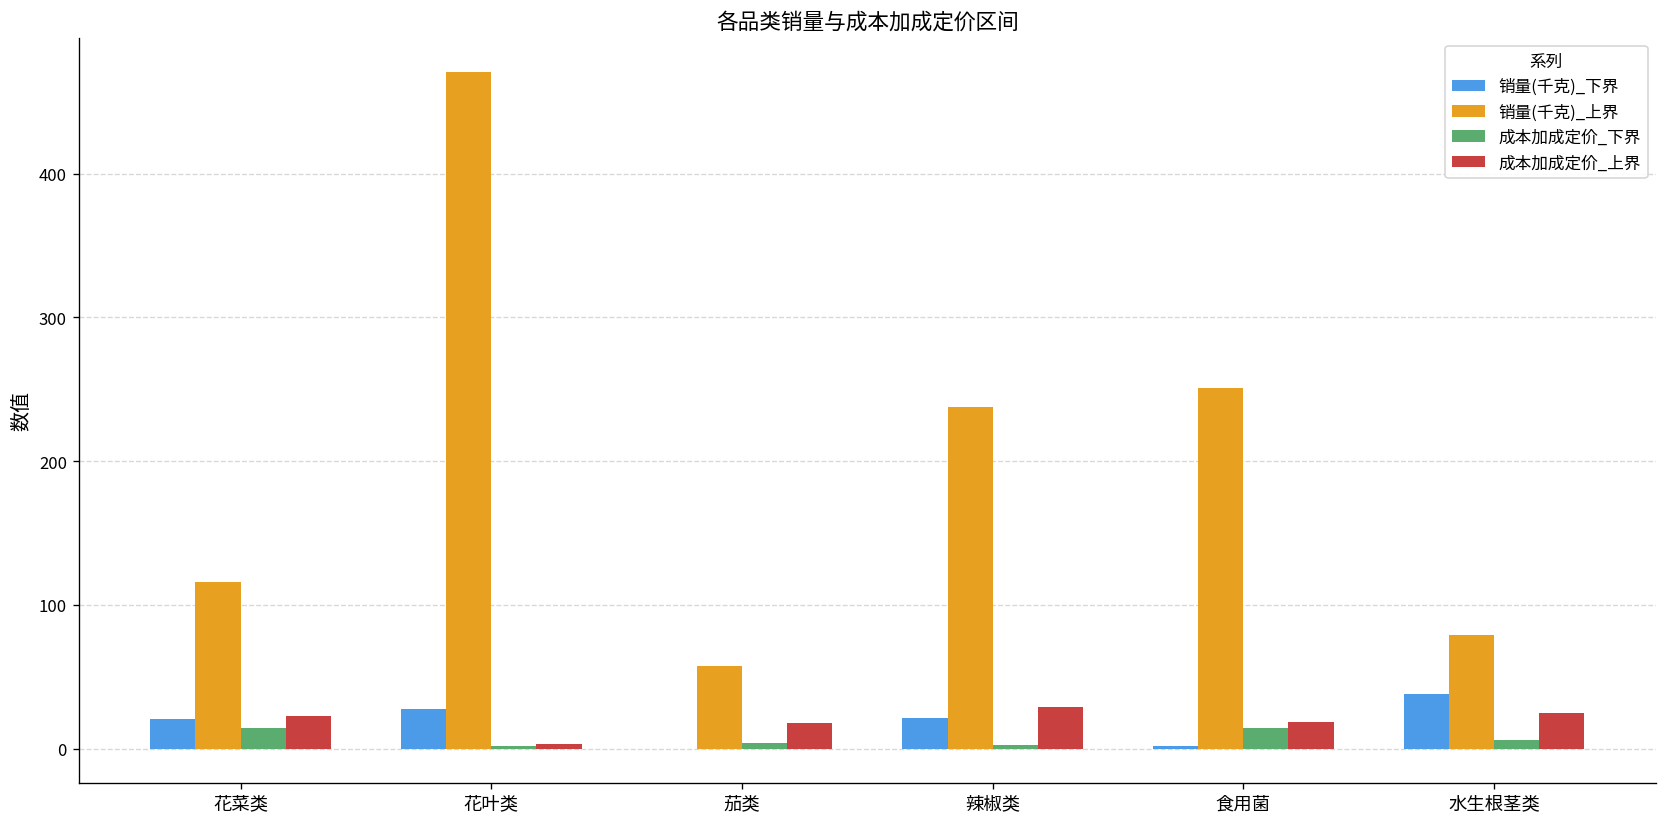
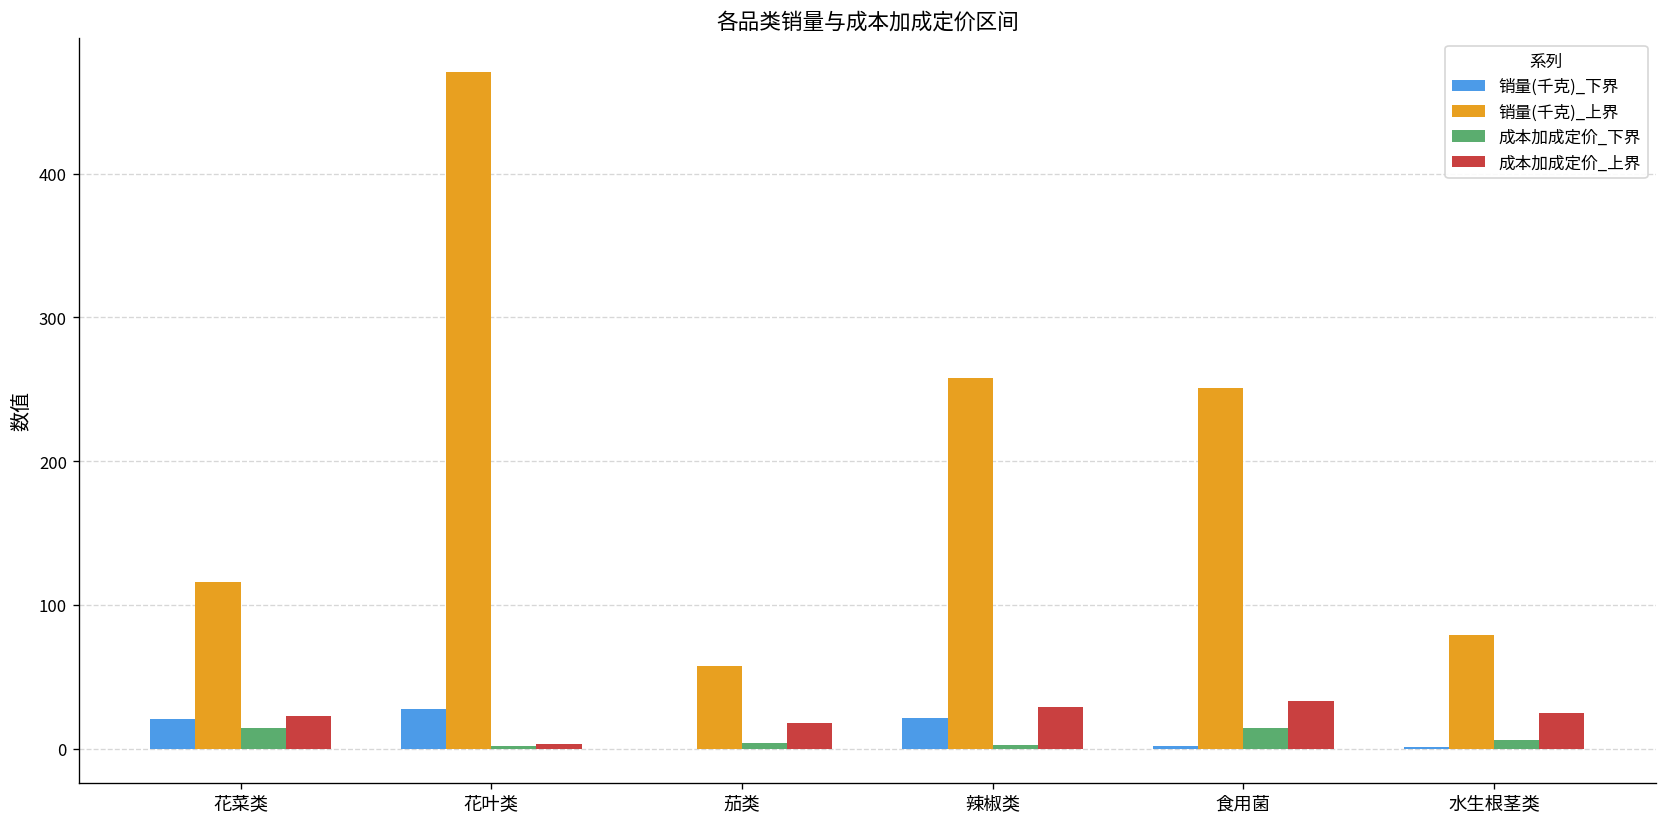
  {
    "销量(千克)_下界": {
      "花菜类": 21,
      "花叶类": 28,
      "辣椒类": 21,
-     "水生根茎类": 38
+     "水生根茎类": 1
    },
    "销量(千克)_上界": {
      "花菜类": 116,
      "花叶类": 471,
      "茄类": 58,
-     "辣椒类": 238,
+     "辣椒类": 258,
      "食用菌": 251,
      "水生根茎类": 79
    },
    "成本加成定价_下界": {
      "花菜类": 14,
      "花叶类": 2,
      "茄类": 4,
      "辣椒类": 2,
      "食用菌": 14,
      "水生根茎类": 6
    },
    "成本加成定价_上界": {
      "花菜类": 23,
      "花叶类": 3,
      "茄类": 17,
      "辣椒类": 29,
-     "食用菌": 19,
+     "食用菌": 33,
      "水生根茎类": 24
    }
  }
